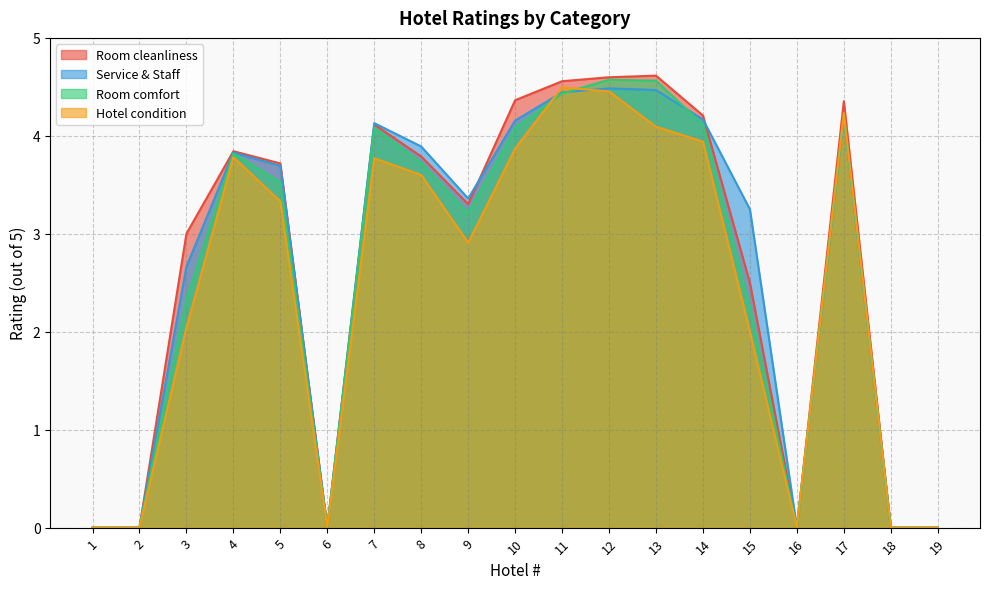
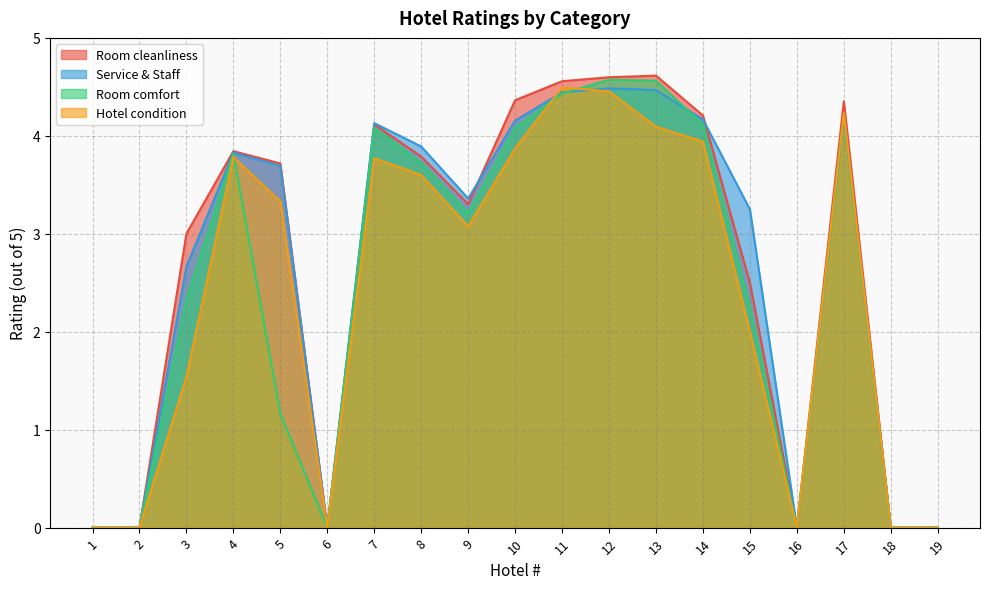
  {
    "Room cleanliness": {
      "3": 3.0,
      "8": 3.8,
      "9": 3.3,
      "10": 4.4,
      "11": 4.6,
      "13": 4.6,
      "14": 4.2,
      "15": 2.5,
      "17": 4.4
    },
    "Service & Staff": {
      "3": 2.7,
      "8": 3.9,
      "9": 3.4,
      "10": 4.2,
      "12": 4.5,
      "13": 4.5,
      "14": 4.2,
      "15": 3.3
    },
    "Room comfort": {
      "3": 2.3,
-     "5": 3.5,
+     "5": 1.2,
      "7": 4.1,
      "8": 3.7,
      "9": 3.2,
      "10": 4.1,
      "13": 4.6,
      "14": 4.1,
      "15": 2.3
    },
    "Hotel condition": {
-     "3": 2.0,
+     "3": 1.5,
      "4": 3.8,
      "5": 3.3,
      "7": 3.8,
      "8": 3.6,
-     "9": 2.9,
+     "9": 3.1,
      "10": 3.9,
      "11": 4.5,
      "12": 4.5,
      "13": 4.1,
      "14": 3.9,
      "15": 2.0,
      "17": 4.2
    }
  }
